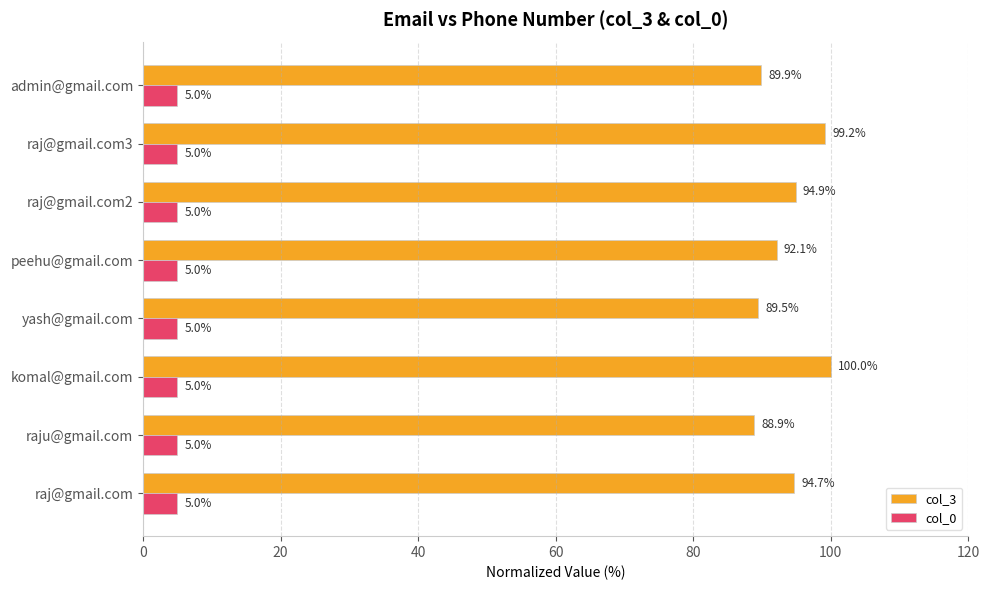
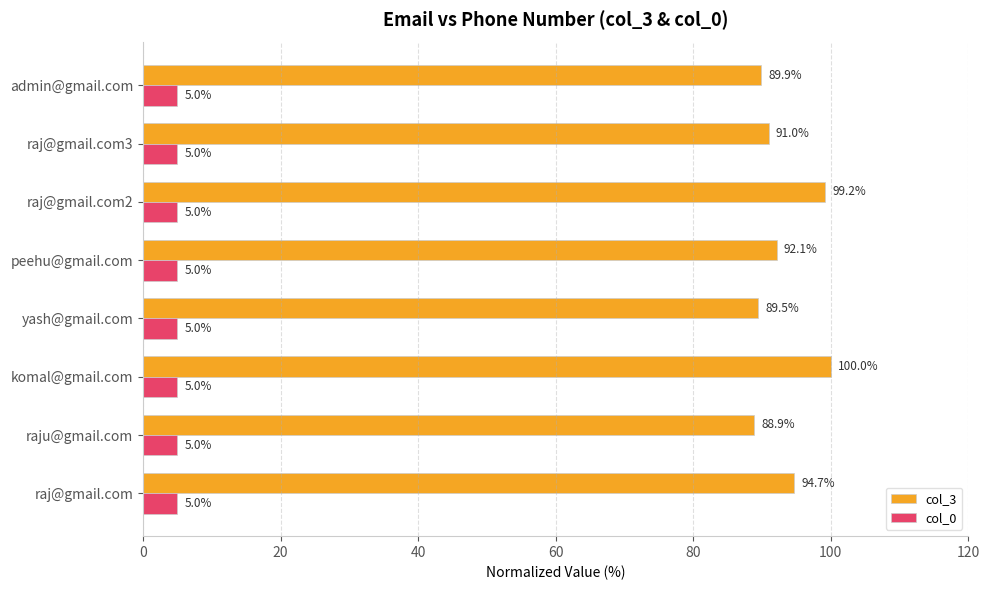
  {
    "col_3": {
      "admin@gmail.com": "89.9%",
-     "raj@gmail.com3": "99.2%",
-     "raj@gmail.com2": "94.9%",
+     "raj@gmail.com3": "91.0%",
+     "raj@gmail.com2": "99.2%",
      "peehu@gmail.com": "92.1%",
      "yash@gmail.com": "89.5%",
      "komal@gmail.com": "100.0%",
      "raju@gmail.com": "88.9%",
      "raj@gmail.com": "94.7%"
    },
    "col_0": {
      "admin@gmail.com": "5.0%",
      "raj@gmail.com3": "5.0%",
      "raj@gmail.com2": "5.0%",
      "peehu@gmail.com": "5.0%",
      "yash@gmail.com": "5.0%",
      "komal@gmail.com": "5.0%",
      "raju@gmail.com": "5.0%",
      "raj@gmail.com": "5.0%"
    }
  }
